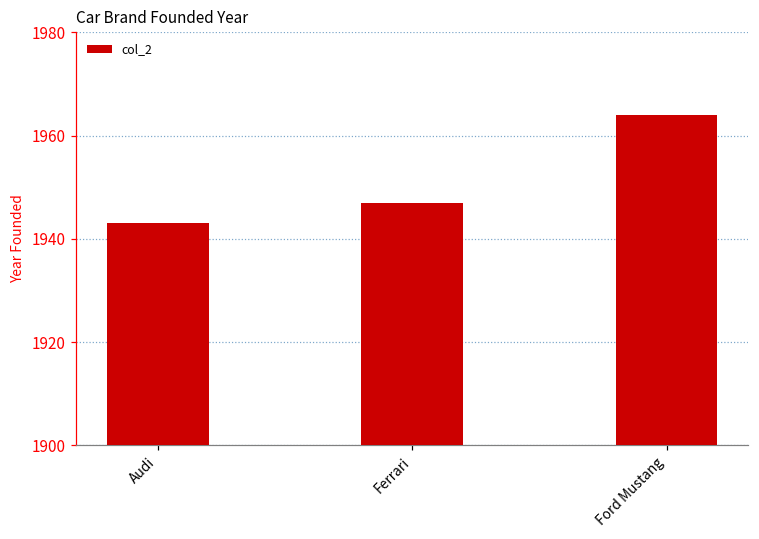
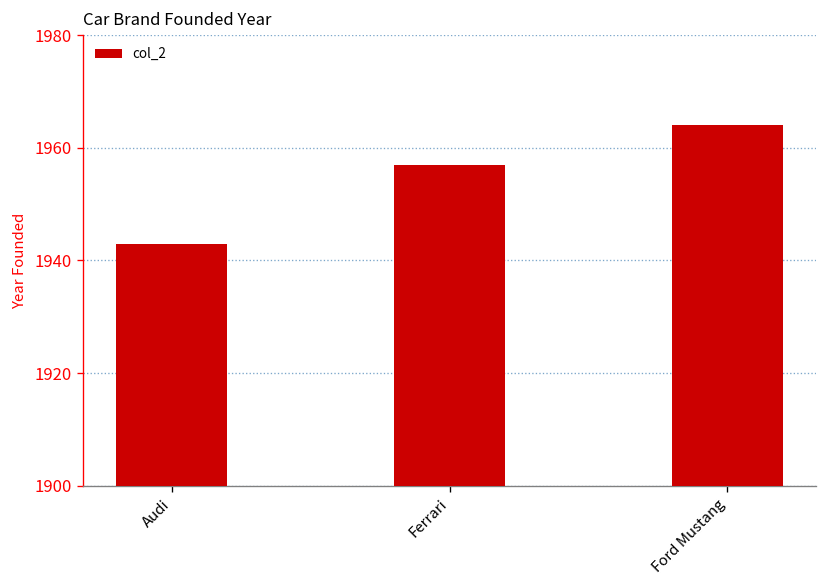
  {
    "Audi": 1943,
-   "Ferrari": 1947,
+   "Ferrari": 1957,
    "Ford Mustang": 1964
  }
